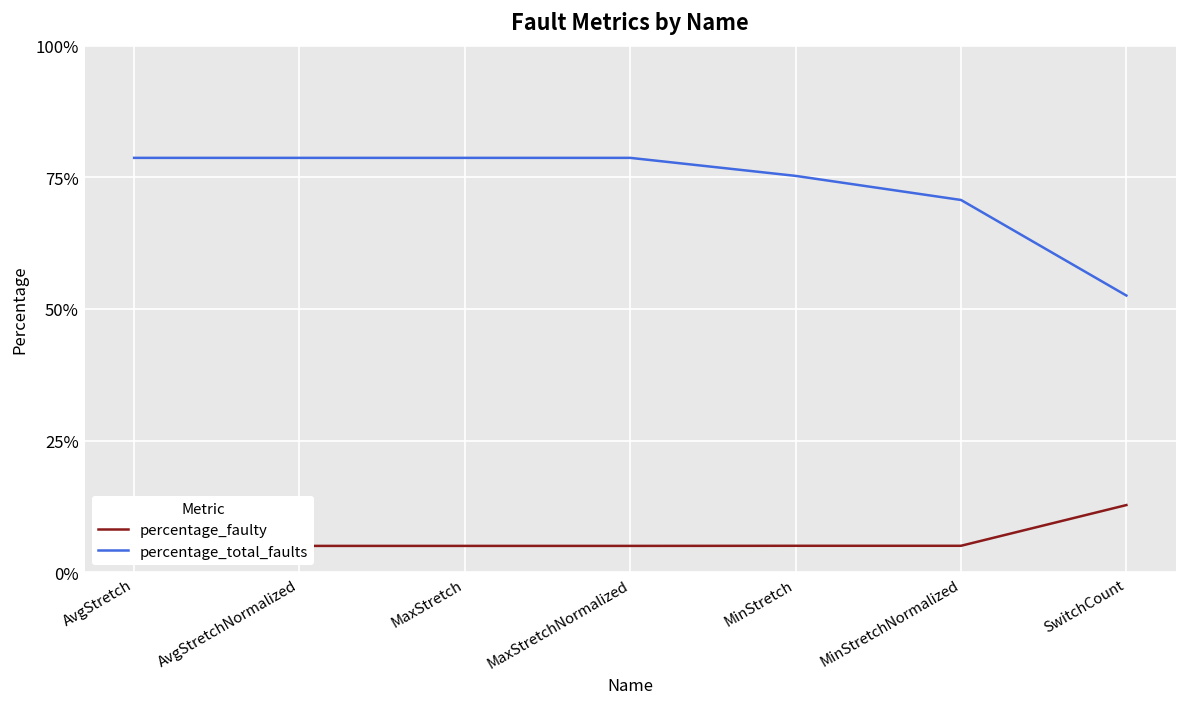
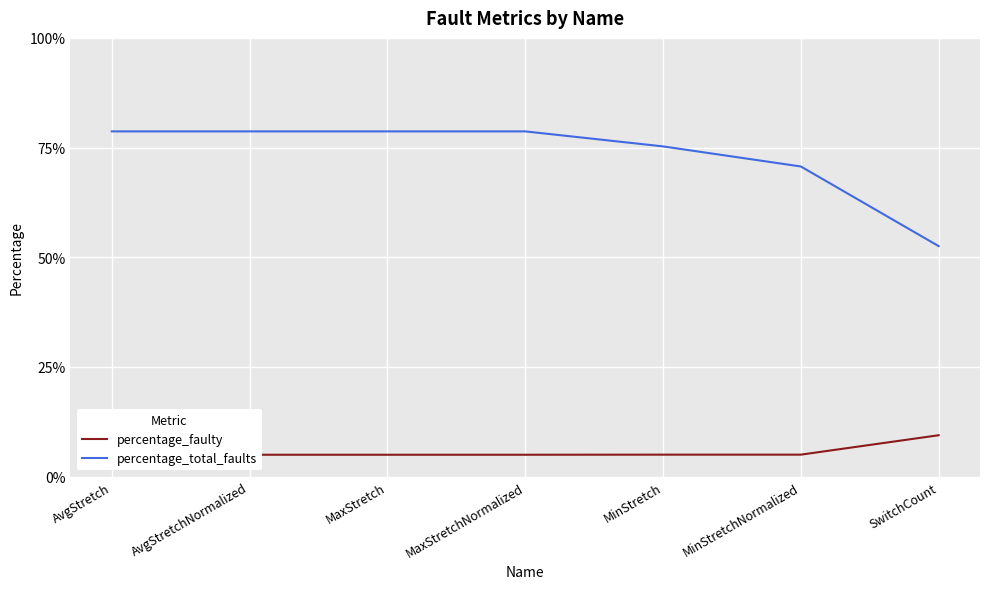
  {
    "percentage_faulty": {
      "MaxStretch": "5%",
      "MaxStretchNormalized": "5%",
      "MinStretch": "5%",
      "MinStretchNormalized": "5%",
-     "SwitchCount": "13%"
+     "SwitchCount": "9%"
    },
    "percentage_total_faults": {
      "AvgStretch": "79%",
      "AvgStretchNormalized": "79%",
      "MaxStretch": "79%",
      "MaxStretchNormalized": "79%",
      "MinStretch": "75%",
      "MinStretchNormalized": "71%",
      "SwitchCount": "53%"
    }
  }
